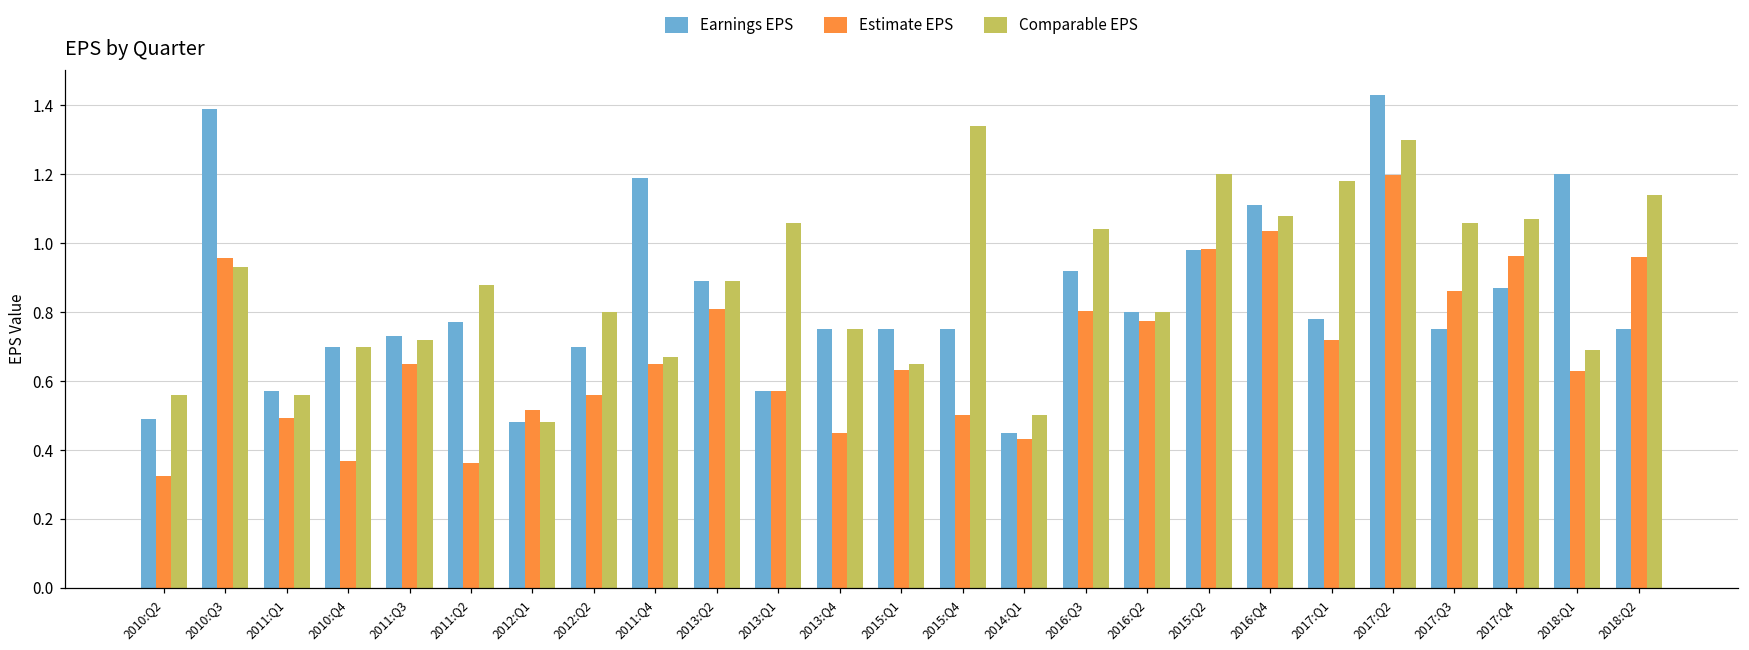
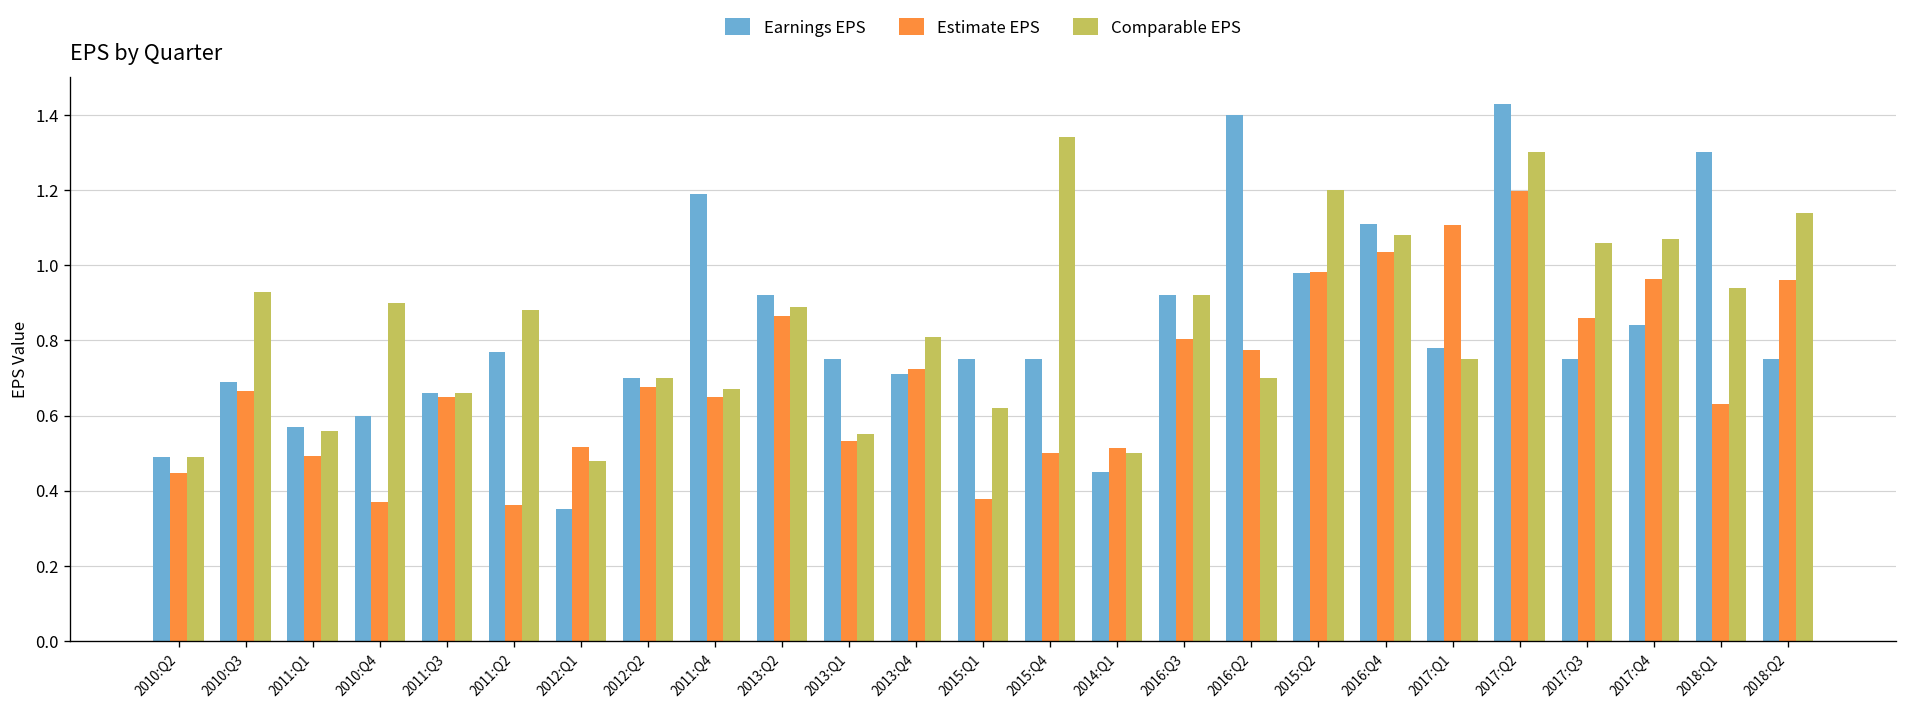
  {
    "Earnings EPS": {
      "2010:Q2": 0.49,
-     "2010:Q3": 1.39,
+     "2010:Q3": 0.69,
      "2011:Q1": 0.57,
-     "2010:Q4": 0.7,
-     "2011:Q3": 0.73,
+     "2010:Q4": 0.6,
+     "2011:Q3": 0.66,
      "2011:Q2": 0.77,
-     "2012:Q1": 0.48,
+     "2012:Q1": 0.35,
      "2012:Q2": 0.70,
      "2011:Q4": 1.19,
-     "2013:Q2": 0.89,
-     "2013:Q1": 0.57,
-     "2013:Q4": 0.75,
+     "2013:Q2": 0.92,
+     "2013:Q1": 0.75,
+     "2013:Q4": 0.71,
      "2015:Q1": 0.75,
      "2015:Q4": 0.75,
      "2014:Q1": 0.45,
      "2016:Q3": 0.92,
-     "2016:Q2": 0.8,
+     "2016:Q2": 1.4,
      "2015:Q2": 0.98,
      "2016:Q4": 1.11,
      "2017:Q1": 0.78,
      "2017:Q2": 1.43,
      "2017:Q3": 0.75,
-     "2017:Q4": 0.87,
-     "2018:Q1": 1.2,
+     "2017:Q4": 0.84,
+     "2018:Q1": 1.3,
      "2018:Q2": 0.75
    },
    "Estimate EPS": {
-     "2010:Q2": 0.32,
-     "2010:Q3": 0.96,
+     "2010:Q2": 0.45,
+     "2010:Q3": 0.67,
      "2011:Q1": 0.49,
      "2010:Q4": 0.37,
      "2011:Q3": 0.65,
      "2011:Q2": 0.36,
      "2012:Q1": 0.52,
-     "2012:Q2": 0.56,
+     "2012:Q2": 0.68,
      "2011:Q4": 0.65,
-     "2013:Q2": 0.81,
-     "2013:Q1": 0.57,
-     "2013:Q4": 0.45,
-     "2015:Q1": 0.63,
+     "2013:Q2": 0.87,
+     "2013:Q1": 0.53,
+     "2013:Q4": 0.72,
+     "2015:Q1": 0.38,
      "2015:Q4": 0.50,
-     "2014:Q1": 0.43,
+     "2014:Q1": 0.51,
      "2016:Q3": 0.80,
      "2016:Q2": 0.78,
      "2015:Q2": 0.98,
      "2016:Q4": 1.04,
-     "2017:Q1": 0.72,
+     "2017:Q1": 1.11,
      "2017:Q2": 1.20,
      "2017:Q3": 0.86,
      "2017:Q4": 0.96,
      "2018:Q1": 0.63,
      "2018:Q2": 0.96
    },
    "Comparable EPS": {
-     "2010:Q2": 0.56,
+     "2010:Q2": 0.49,
      "2010:Q3": 0.93,
      "2011:Q1": 0.56,
-     "2010:Q4": 0.7,
-     "2011:Q3": 0.72,
+     "2010:Q4": 0.9,
+     "2011:Q3": 0.66,
      "2011:Q2": 0.88,
      "2012:Q1": 0.48,
-     "2012:Q2": 0.8,
+     "2012:Q2": 0.7,
      "2011:Q4": 0.67,
      "2013:Q2": 0.89,
-     "2013:Q1": 1.06,
-     "2013:Q4": 0.75,
-     "2015:Q1": 0.65,
+     "2013:Q1": 0.55,
+     "2013:Q4": 0.81,
+     "2015:Q1": 0.62,
      "2015:Q4": 1.34,
      "2014:Q1": 0.50,
-     "2016:Q3": 1.04,
-     "2016:Q2": 0.8,
+     "2016:Q3": 0.92,
+     "2016:Q2": 0.7,
      "2015:Q2": 1.20,
      "2016:Q4": 1.08,
-     "2017:Q1": 1.18,
+     "2017:Q1": 0.75,
      "2017:Q2": 1.30,
      "2017:Q3": 1.06,
      "2017:Q4": 1.07,
-     "2018:Q1": 0.69,
+     "2018:Q1": 0.94,
      "2018:Q2": 1.14
    }
  }
